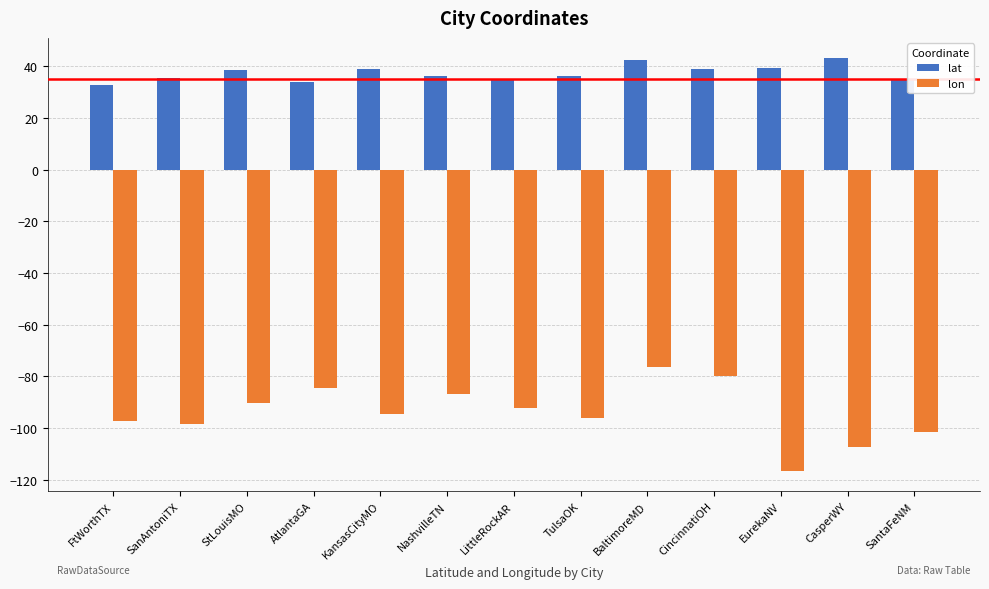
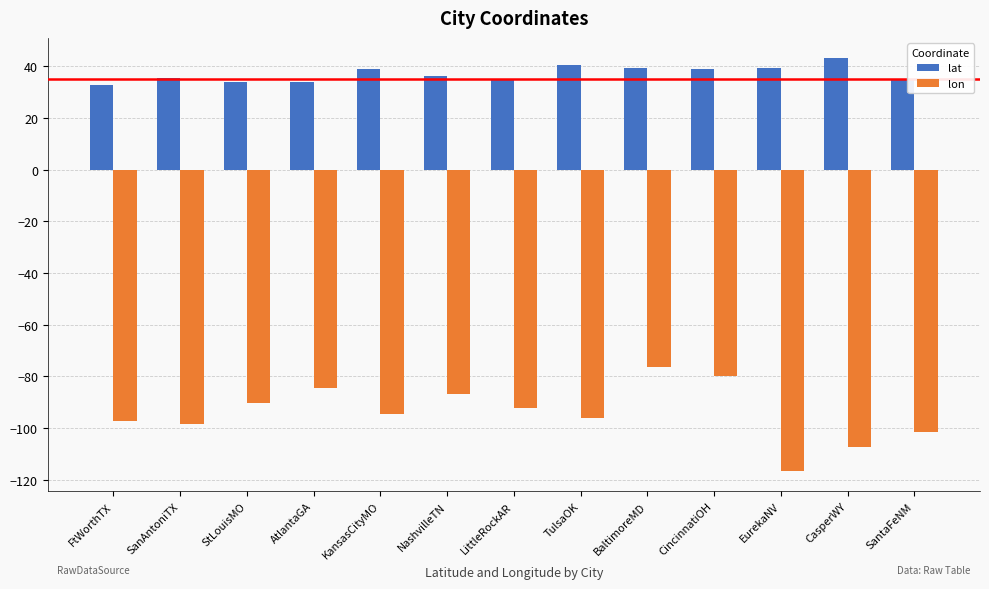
  {
    "lat": {
      "FtWorthTX": 33,
      "SanAntoniTX": 35,
-     "StLouisMO": 39,
+     "StLouisMO": 34,
      "AtlantaGA": 34,
      "KansasCityMO": 39,
      "NashvilleTN": 36,
      "LittleRockAR": 35,
-     "TulsaOK": 36,
-     "BaltimoreMD": 43,
+     "TulsaOK": 40,
+     "BaltimoreMD": 39,
      "CincinnatiOH": 39,
      "EurekaNV": 40,
      "CasperWY": 43,
      "SantaFeNM": 35
    },
    "lon": {
      "FtWorthTX": -97,
      "SanAntoniTX": -98,
      "StLouisMO": -90,
      "AtlantaGA": -84,
      "KansasCityMO": -95,
      "NashvilleTN": -87,
      "LittleRockAR": -92,
      "TulsaOK": -96,
      "BaltimoreMD": -77,
      "CincinnatiOH": -80,
      "EurekaNV": -117,
      "CasperWY": -108,
      "SantaFeNM": -102
    }
  }
